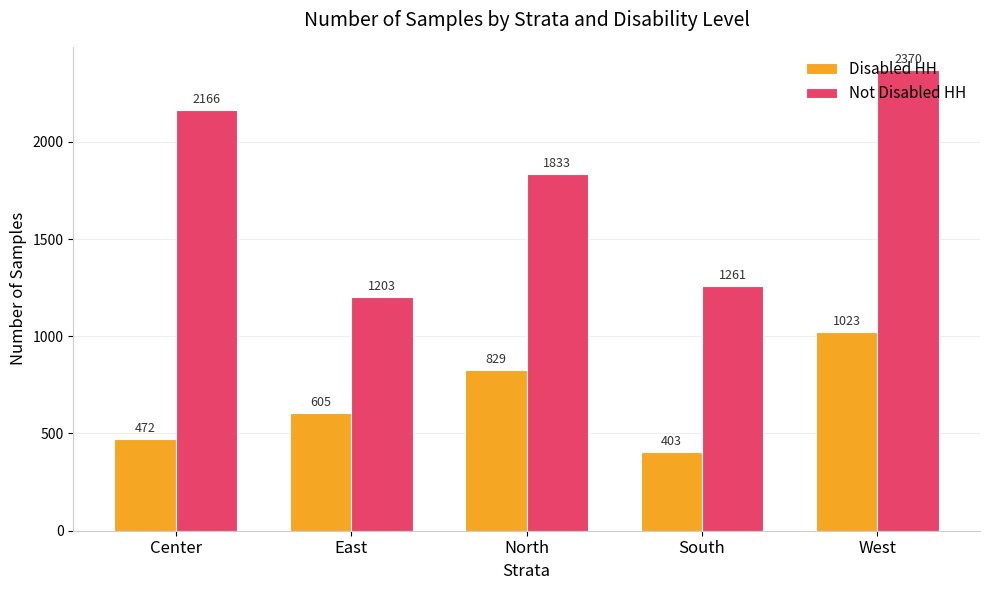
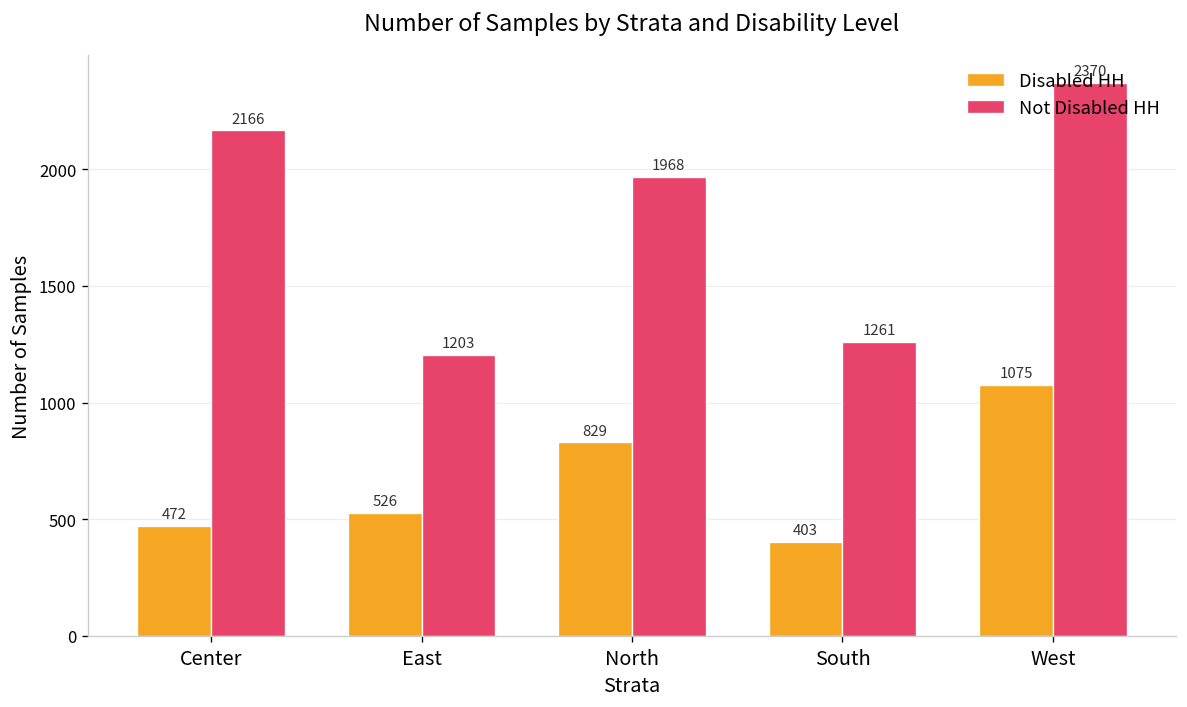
  {
    "Disabled HH": {
      "Center": 472,
-     "East": 605,
+     "East": 526,
      "North": 829,
      "South": 403,
-     "West": 1023
+     "West": 1075
    },
    "Not Disabled HH": {
      "Center": 2166,
      "East": 1203,
-     "North": 1833,
+     "North": 1968,
      "South": 1261,
      "West": 2370
    }
  }
